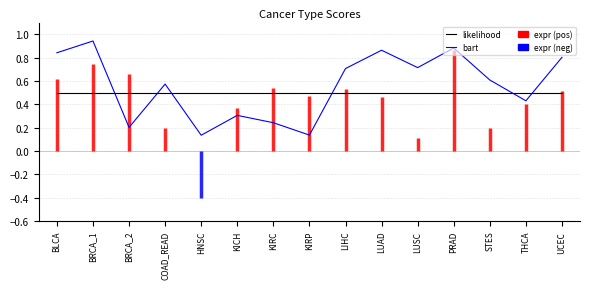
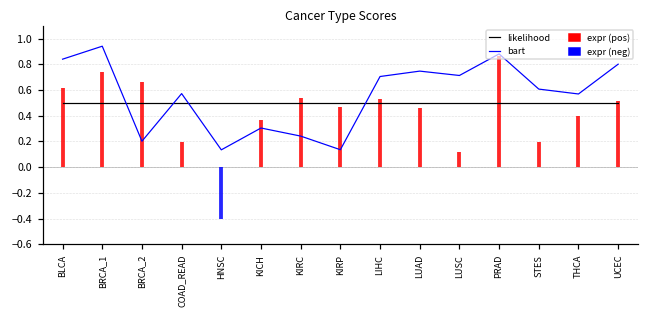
  {
    "likelihood": {
      "BLCA": 0.50,
      "BRCA_1": 0.50,
      "BRCA_2": 0.50,
      "COAD_READ": 0.50,
      "HNSC": 0.50,
      "KICH": 0.50,
      "KIRC": 0.50,
      "KIRP": 0.50,
      "LIHC": 0.50,
      "LUAD": 0.50,
      "LUSC": 0.50,
      "PRAD": 0.50,
      "STES": 0.50,
      "THCA": 0.50,
      "UCEC": 0.50
    },
    "bart": {
      "BLCA": 0.84,
      "BRCA_1": 0.94,
      "BRCA_2": 0.20,
      "COAD_READ": 0.57,
      "HNSC": 0.14,
      "KICH": 0.31,
      "KIRC": 0.24,
      "KIRP": 0.14,
      "LIHC": 0.71,
-     "LUAD": 0.86,
+     "LUAD": 0.75,
      "LUSC": 0.71,
      "STES": 0.61,
-     "THCA": 0.43,
+     "THCA": 0.57,
      "UCEC": 0.80
    }
  }
